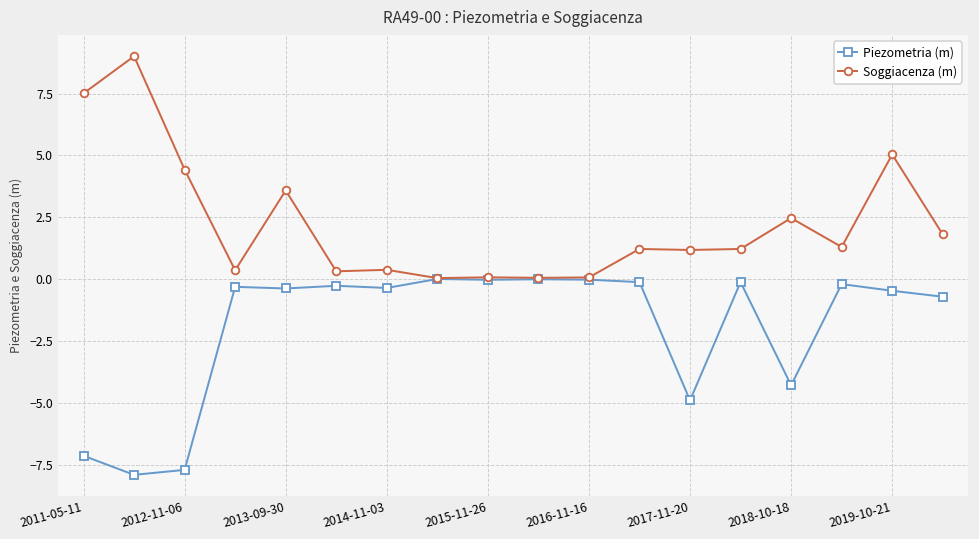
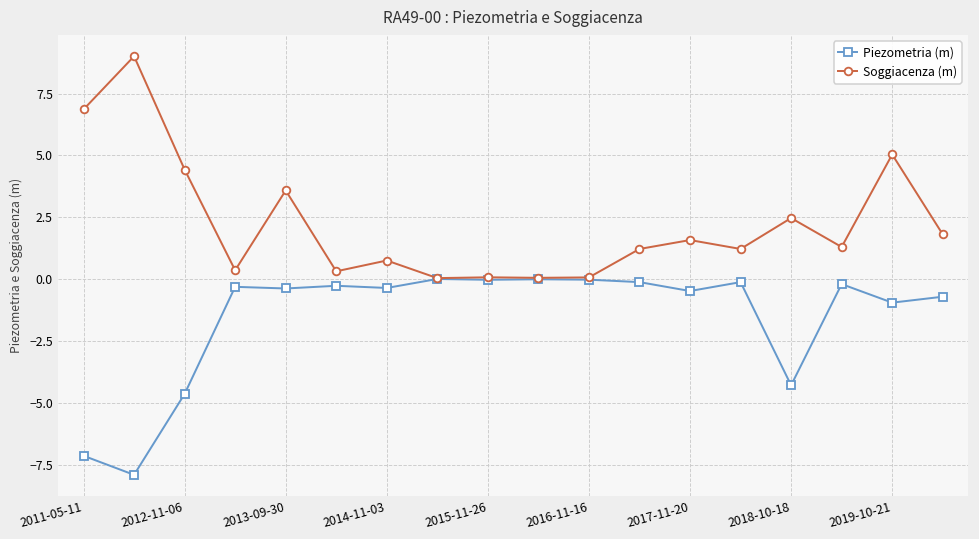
  {
    "Piezometria (m)": {
      "2011-05-11": -7.1,
-     "2012-11-06": -7.7,
+     "2012-11-06": -4.6,
      "2013-09-30": -0.4,
      "2014-11-03": -0.4,
-     "2017-11-20": -4.9,
+     "2017-11-20": -0.5,
      "2018-10-18": -4.3,
-     "2019-10-21": -0.5
+     "2019-10-21": -1.0
    },
    "Soggiacenza (m)": {
-     "2011-05-11": 7.5,
+     "2011-05-11": 6.9,
      "2012-11-06": 4.4,
      "2013-09-30": 3.6,
-     "2014-11-03": 0.4,
-     "2017-11-20": 1.2,
+     "2014-11-03": 0.8,
+     "2017-11-20": 1.6,
      "2018-10-18": 2.5,
      "2019-10-21": 5.0
    }
  }
